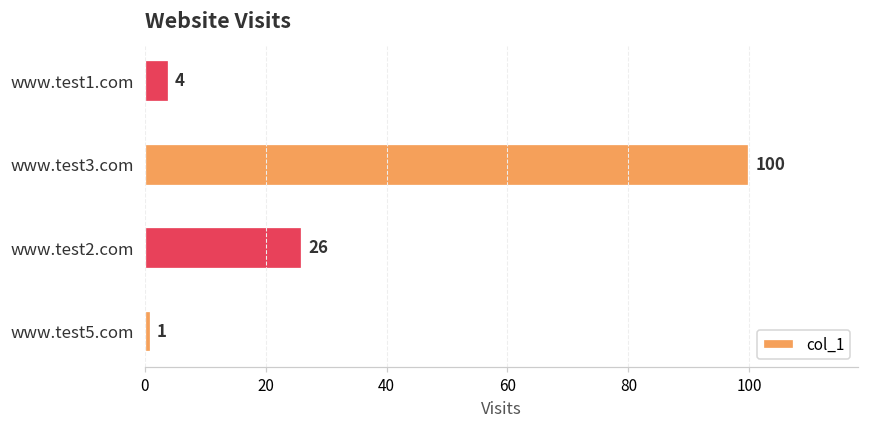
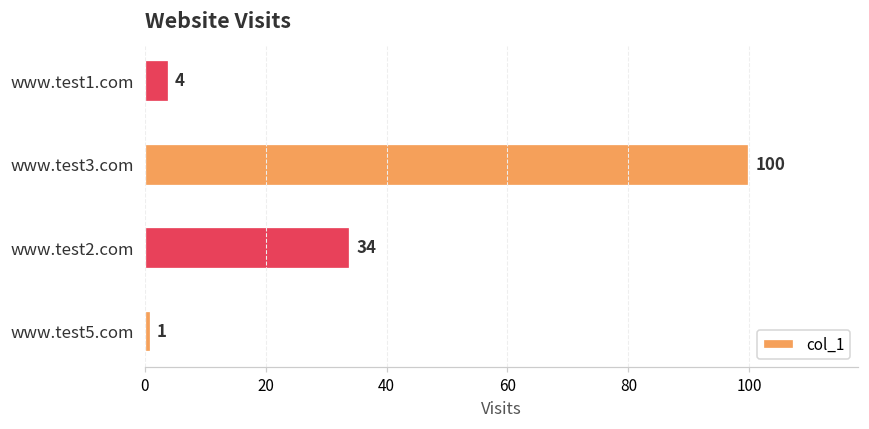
  {
    "www.test1.com": 4,
    "www.test3.com": 100,
-   "www.test2.com": 26,
+   "www.test2.com": 34,
    "www.test5.com": 1
  }
